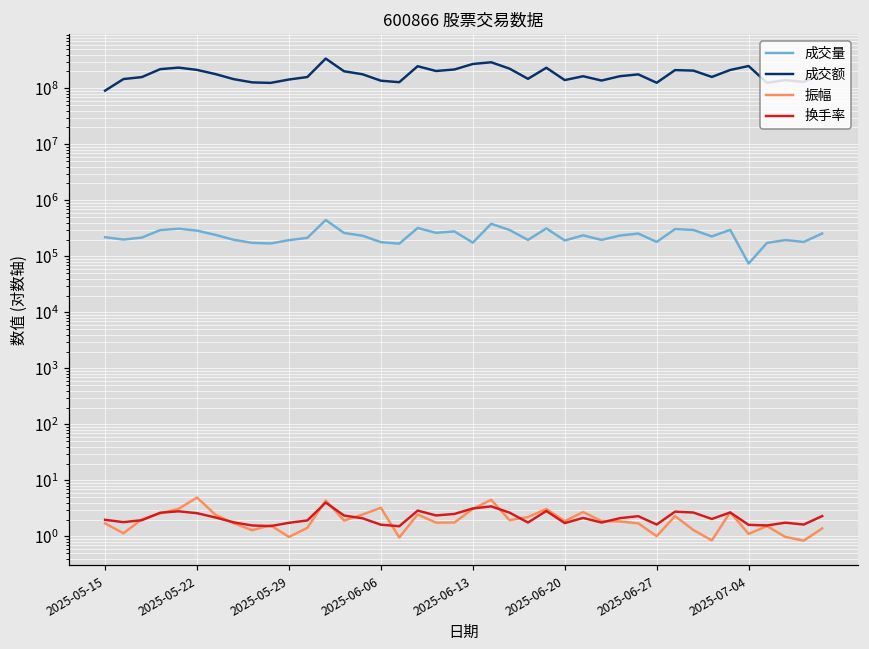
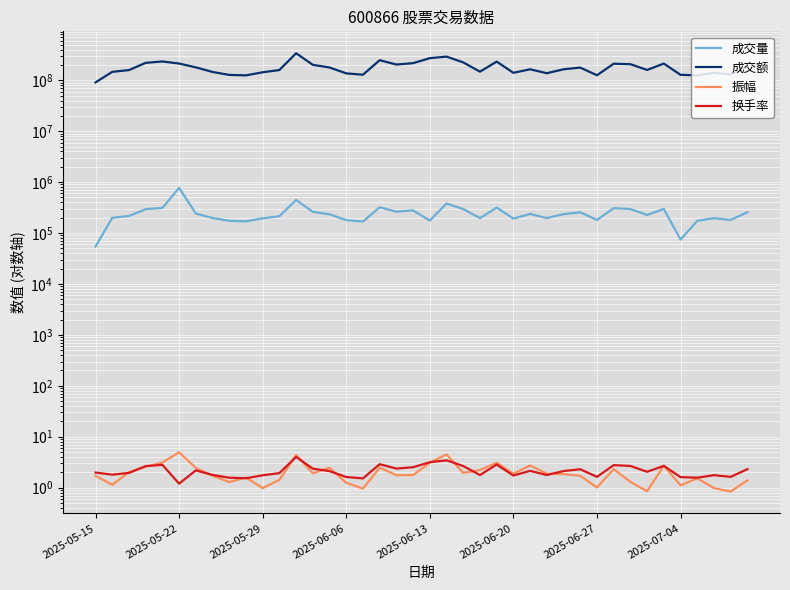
  {
    "成交量": {
-     "2025-05-15": 220000,
-     "2025-05-22": 300000,
+     "2025-05-15": 50000,
+     "2025-05-22": 800000,
      "2025-05-29": 190000,
      "2025-06-06": 180000,
      "2025-06-13": 180000,
      "2025-06-20": 190000,
      "2025-06-27": 180000,
      "2025-07-04": 70000
    },
    "成交额": {
      "2025-05-15": 90000000,
      "2025-05-22": 210000000,
      "2025-05-29": 140000000,
      "2025-06-06": 140000000,
      "2025-06-13": 300000000,
      "2025-06-20": 140000000,
      "2025-06-27": 130000000,
-     "2025-07-04": 300000000
+     "2025-07-04": 130000000
    },
    "振幅": {
      "2025-05-15": 1.7,
      "2025-05-22": 5,
      "2025-05-29": 1.0,
-     "2025-06-06": 3,
+     "2025-06-06": 1.3,
      "2025-06-27": 1.0,
      "2025-07-04": 1.1
    },
    "换手率": {
      "2025-05-15": 2.0,
-     "2025-05-22": 3,
+     "2025-05-22": 1.2,
      "2025-05-29": 1.8,
      "2025-06-06": 1.6,
      "2025-06-27": 1.6,
      "2025-07-04": 1.6
    }
  }
